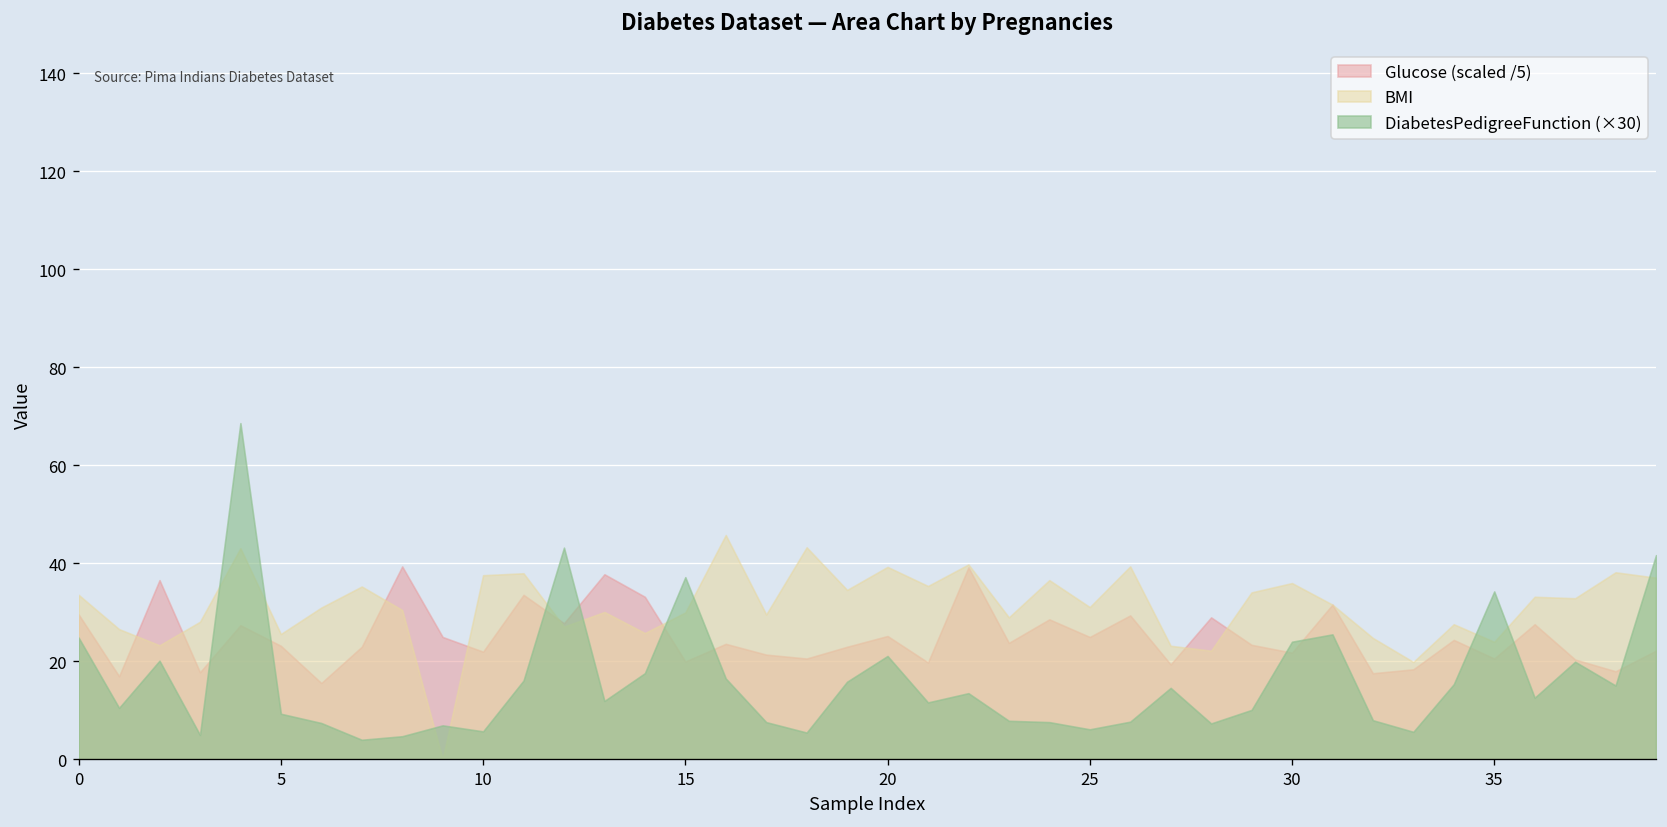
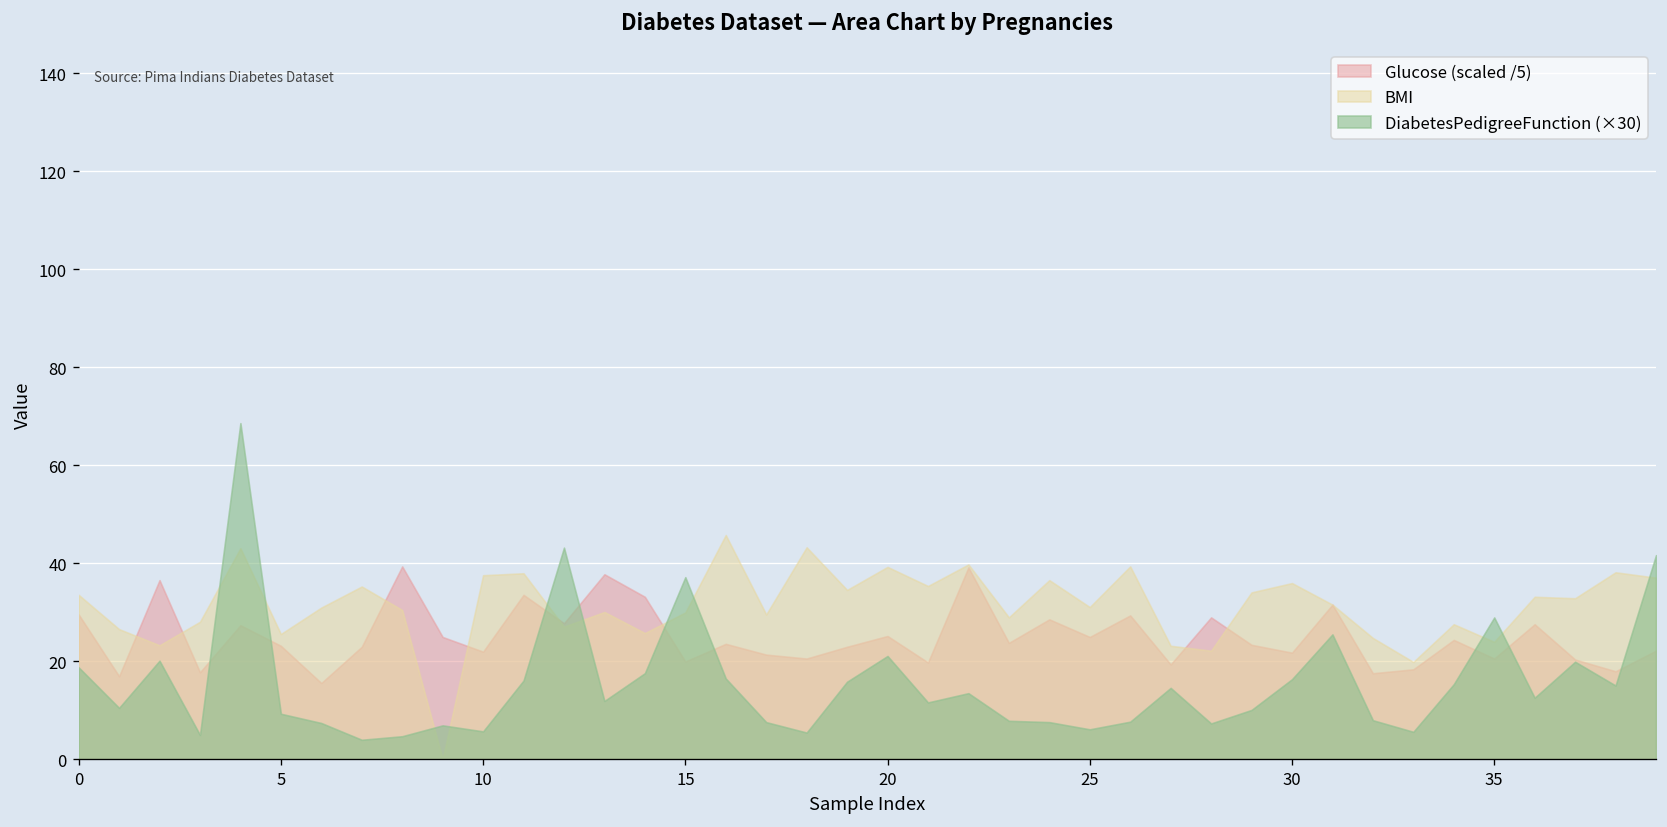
  {
    "DiabetesPedigreeFunction (×30)": {
-     "0": 25,
+     "0": 19,
      "5": 9,
      "10": 6,
      "15": 37,
      "20": 21,
      "25": 6,
-     "30": 24,
-     "35": 34
+     "30": 16,
+     "35": 29
    }
  }
